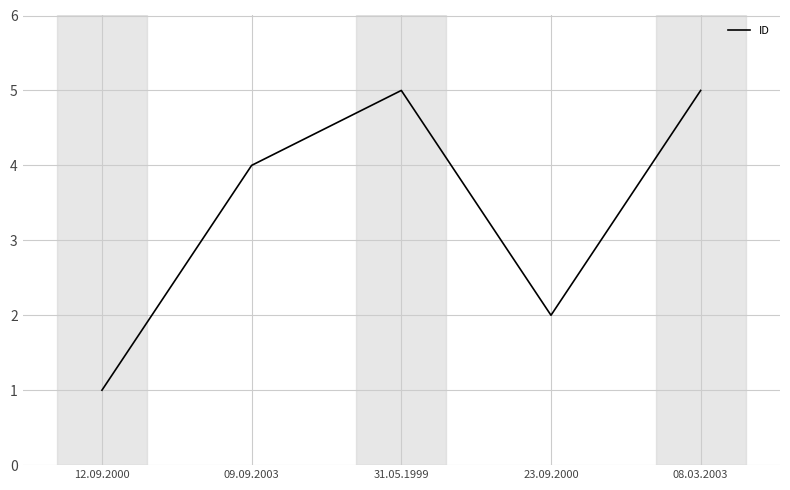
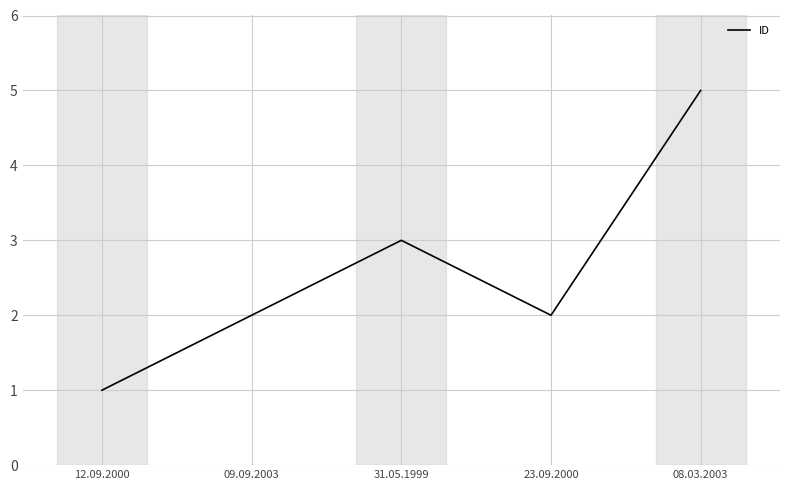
  {
    "12.09.2000": 1,
-   "09.09.2003": 4,
-   "31.05.1999": 5,
+   "09.09.2003": 2,
+   "31.05.1999": 3,
    "23.09.2000": 2,
    "08.03.2003": 5
  }
